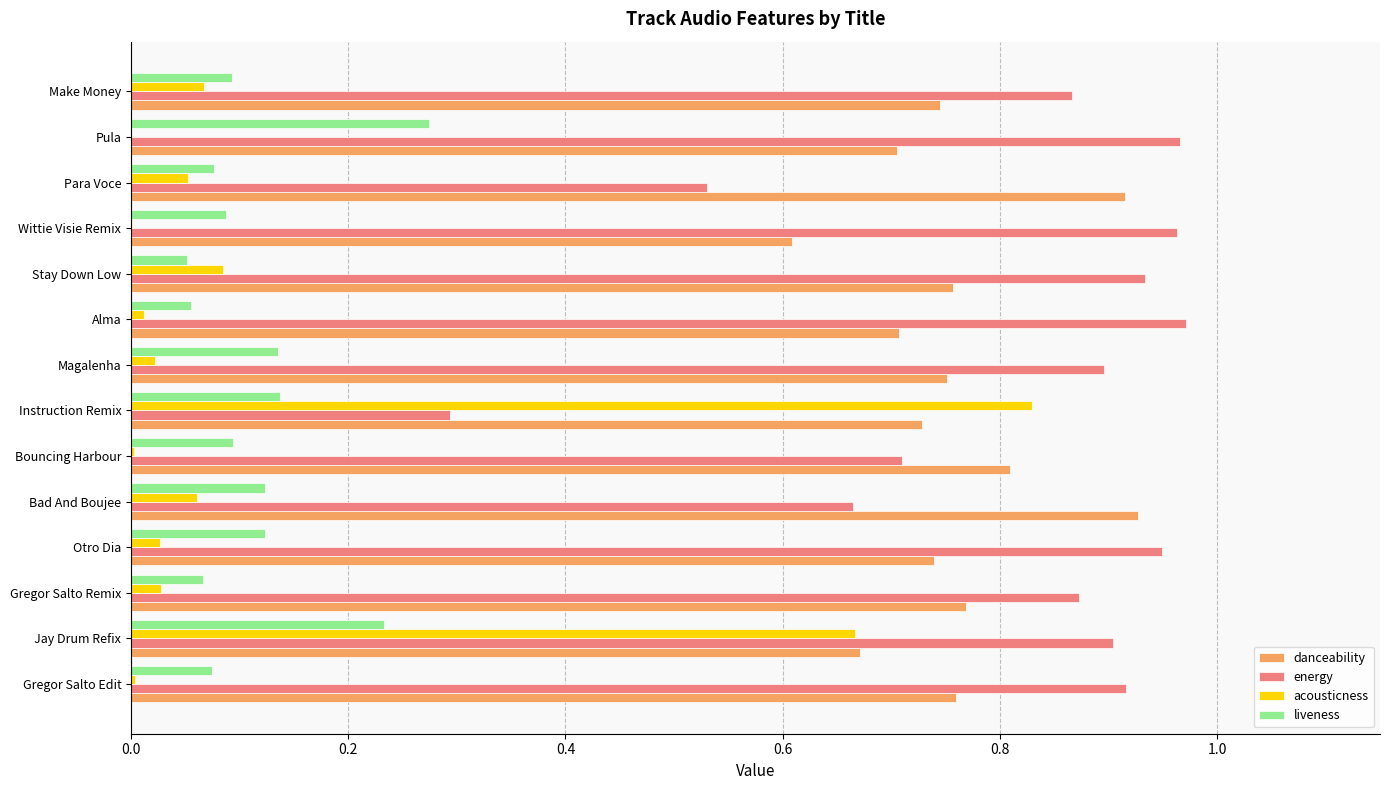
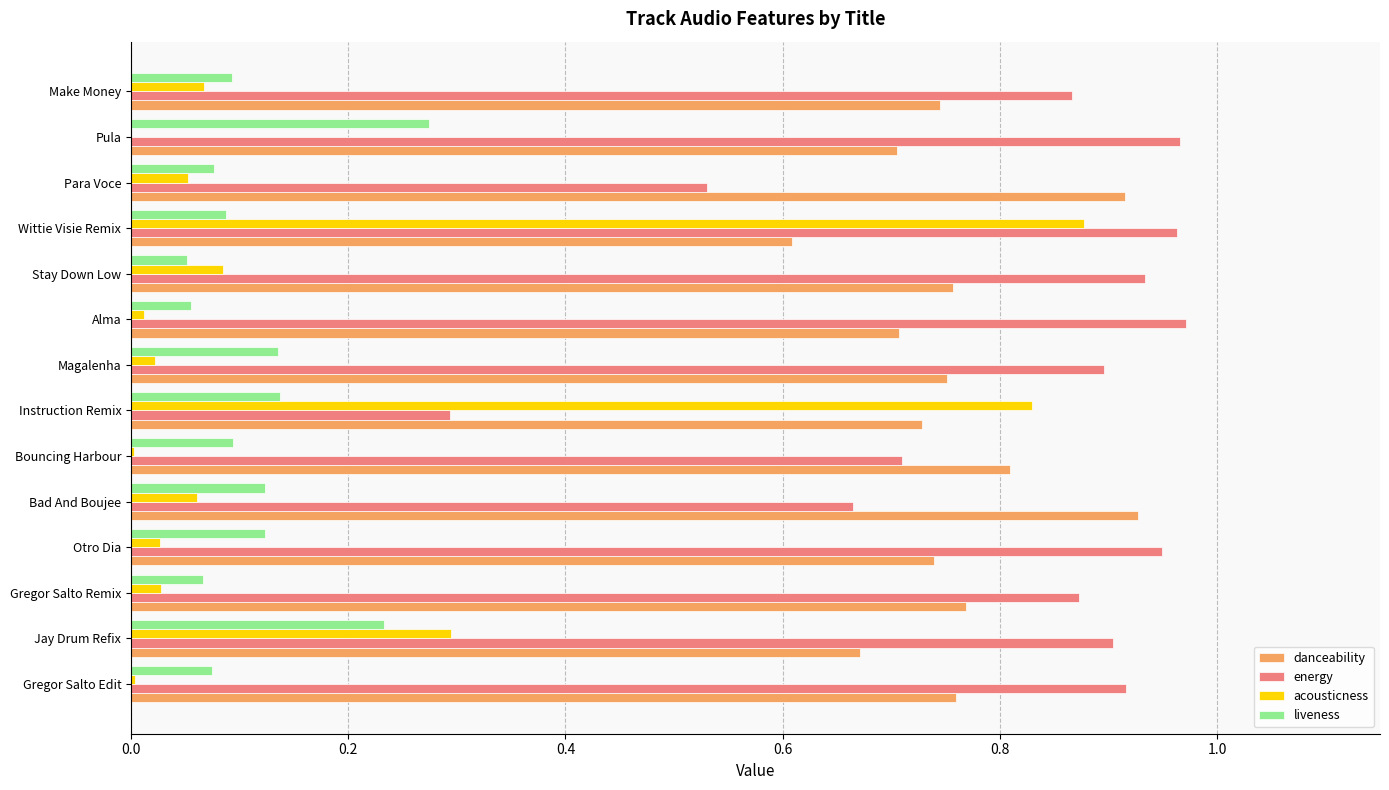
  {
    "acousticness": {
      "Make Money": 0.067,
      "Para Voce": 0.053,
-     "Wittie Visie Remix": 0.001,
+     "Wittie Visie Remix": 0.878,
      "Stay Down Low": 0.085,
      "Alma": 0.012,
      "Magalenha": 0.022,
      "Instruction Remix": 0.830,
      "Bouncing Harbour": 0.002,
      "Bad And Boujee": 0.061,
      "Otro Dia": 0.026,
      "Gregor Salto Remix": 0.028,
-     "Jay Drum Refix": 0.667,
+     "Jay Drum Refix": 0.295,
      "Gregor Salto Edit": 0.004
    },
    "liveness": {
      "Make Money": 0.093,
      "Pula": 0.274,
      "Para Voce": 0.076,
      "Wittie Visie Remix": 0.088,
      "Stay Down Low": 0.051,
      "Alma": 0.055,
      "Magalenha": 0.135,
      "Instruction Remix": 0.137,
      "Bouncing Harbour": 0.094,
      "Bad And Boujee": 0.123,
      "Otro Dia": 0.123,
      "Gregor Salto Remix": 0.066,
      "Jay Drum Refix": 0.233,
      "Gregor Salto Edit": 0.075
    }
  }
